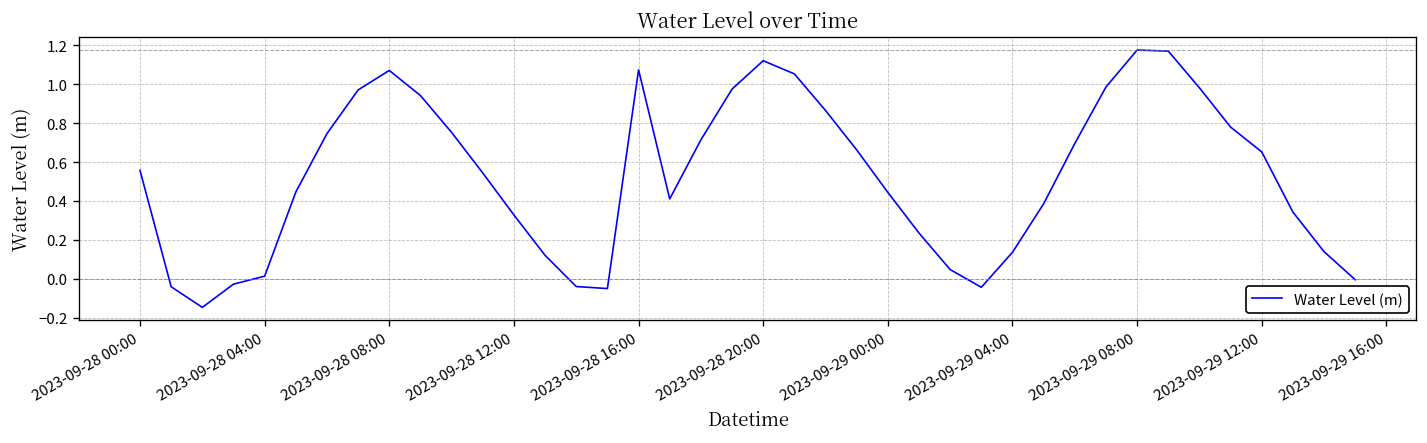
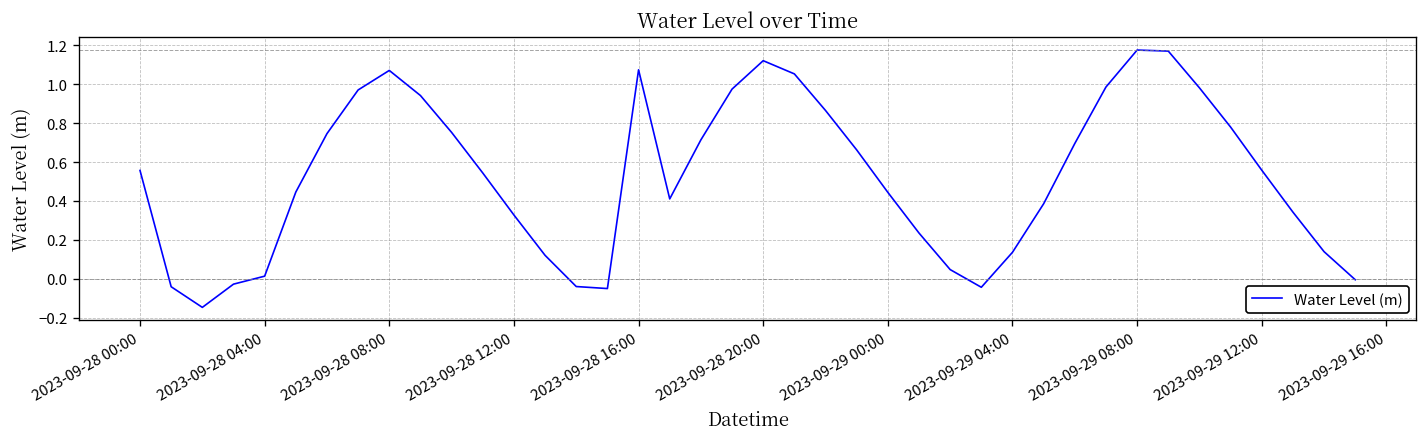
  {
    "2023-09-28 00:00": 0.56,
    "2023-09-28 04:00": 0.01,
    "2023-09-28 08:00": 1.07,
    "2023-09-28 12:00": 0.33,
    "2023-09-28 16:00": 1.07,
    "2023-09-28 20:00": 1.12,
    "2023-09-29 00:00": 0.44,
    "2023-09-29 04:00": 0.14,
    "2023-09-29 08:00": 1.18,
-   "2023-09-29 12:00": 0.65
+   "2023-09-29 12:00": 0.56
  }
